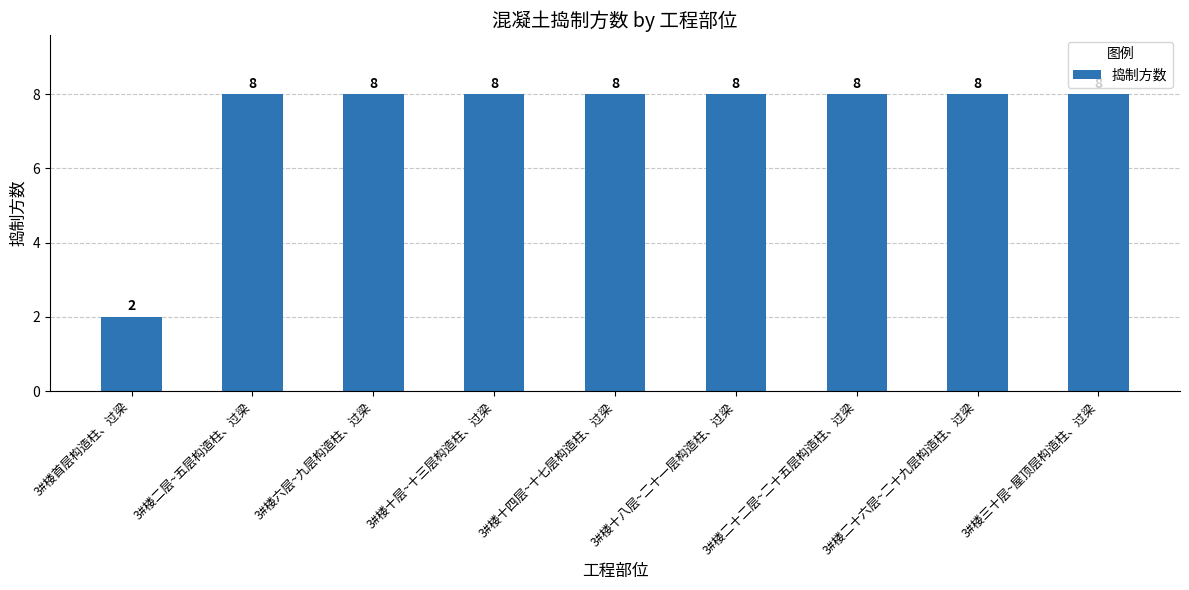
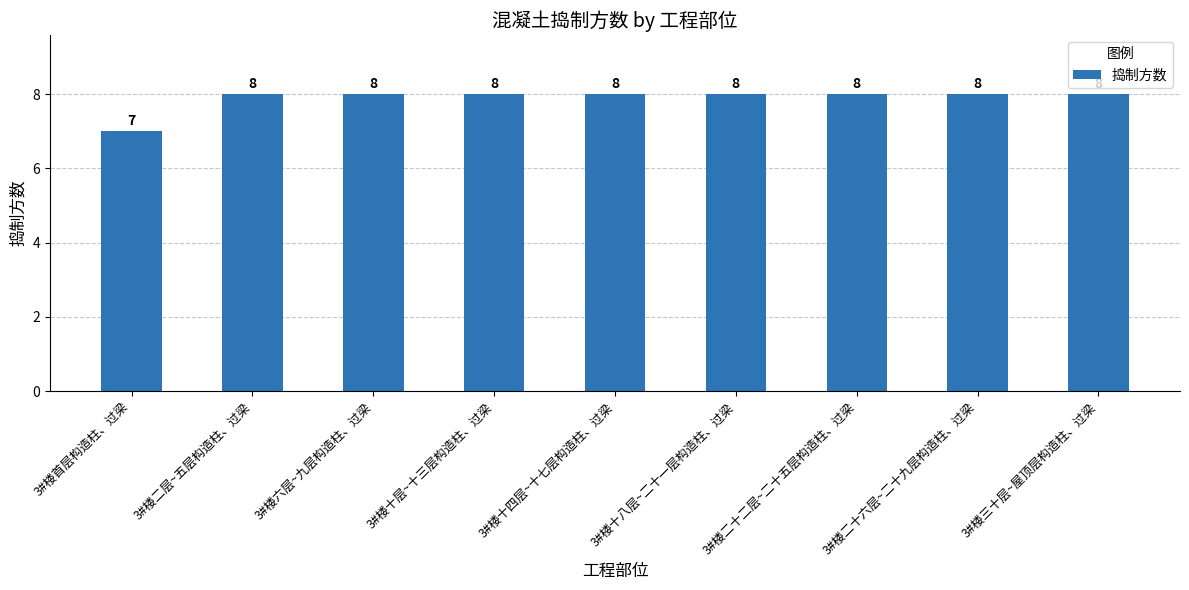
  {
-   "3#楼首层构造柱、过梁": 2,
+   "3#楼首层构造柱、过梁": 7,
    "3#楼二层~五层构造柱、过梁": 8,
    "3#楼六层~九层构造柱、过梁": 8,
    "3#楼十层~十三层构造柱、过梁": 8,
    "3#楼十四层~十七层构造柱、过梁": 8,
    "3#楼十八层~二十一层构造柱、过梁": 8,
    "3#楼二十二层~二十五层构造柱、过梁": 8,
    "3#楼二十六层~二十九层构造柱、过梁": 8
  }
